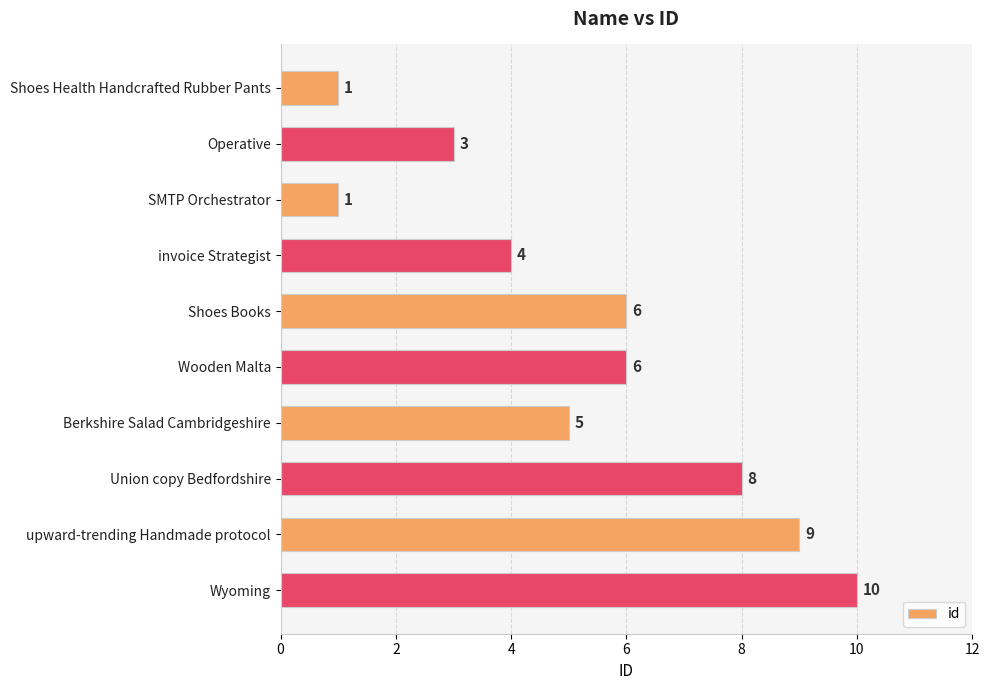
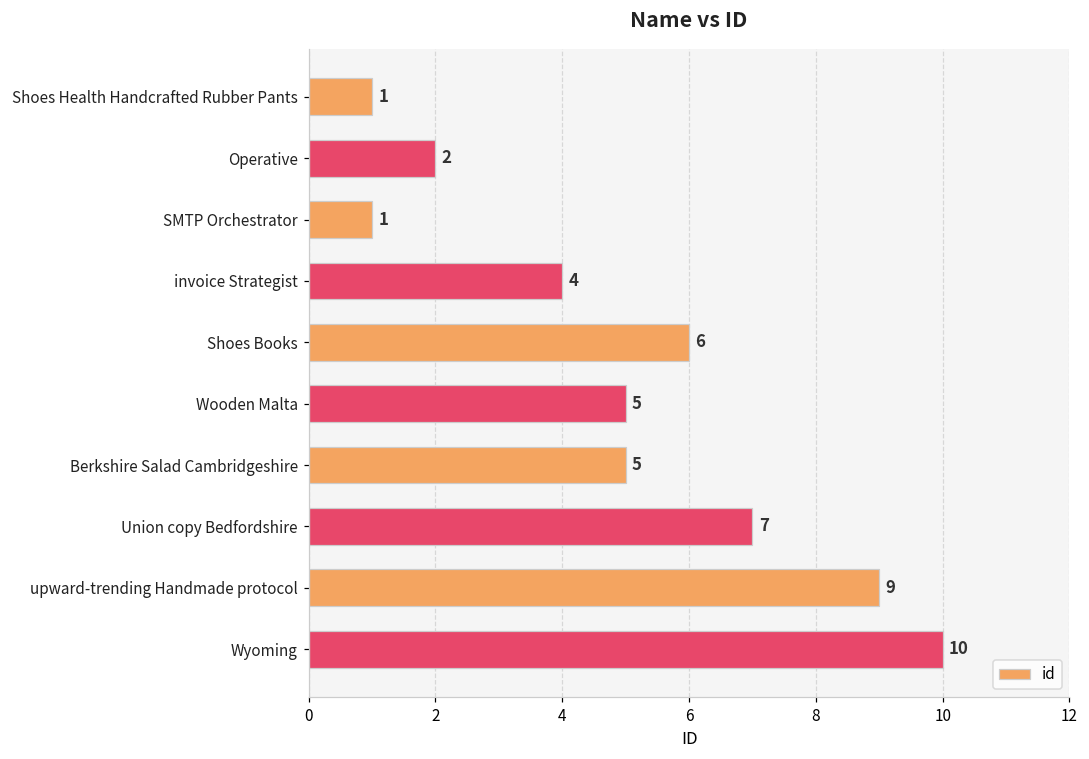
  {
    "Shoes Health Handcrafted Rubber Pants": 1,
-   "Operative": 3,
+   "Operative": 2,
    "SMTP Orchestrator": 1,
    "invoice Strategist": 4,
    "Shoes Books": 6,
-   "Wooden Malta": 6,
+   "Wooden Malta": 5,
    "Berkshire Salad Cambridgeshire": 5,
-   "Union copy Bedfordshire": 8,
+   "Union copy Bedfordshire": 7,
    "upward-trending Handmade protocol": 9,
    "Wyoming": 10
  }
